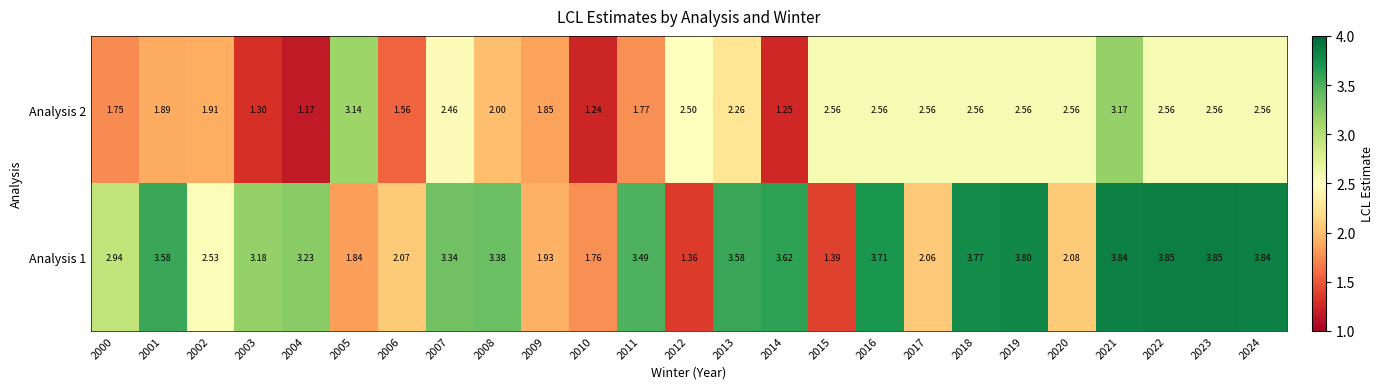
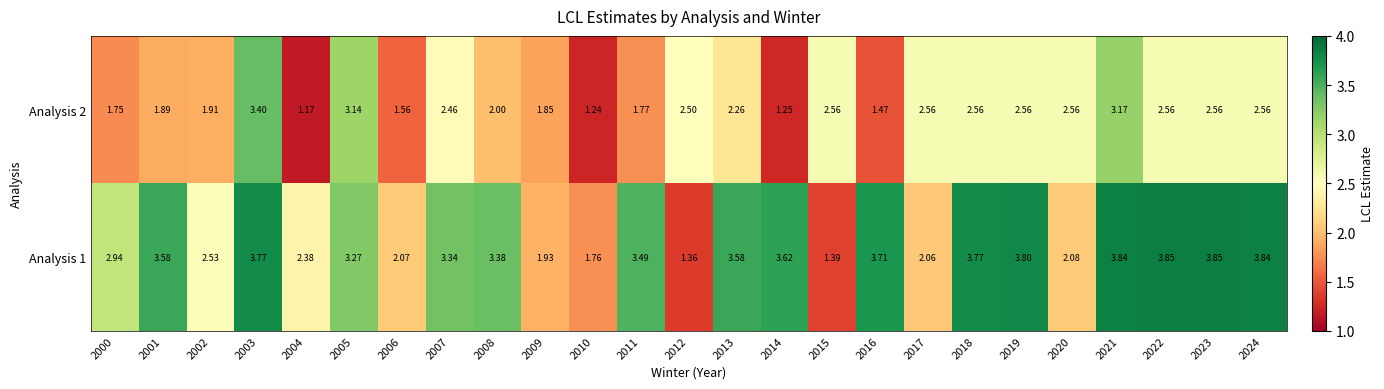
  {
    "Analysis 2": {
      "2000": 1.75,
      "2001": 1.89,
      "2002": 1.91,
-     "2003": 1.30,
+     "2003": 3.40,
      "2004": 1.17,
      "2005": 3.14,
      "2006": 1.56,
      "2007": 2.46,
      "2008": 2.00,
      "2009": 1.85,
      "2010": 1.24,
      "2011": 1.77,
      "2012": 2.50,
      "2013": 2.26,
      "2014": 1.25,
      "2015": 2.56,
-     "2016": 2.56,
+     "2016": 1.47,
      "2017": 2.56,
      "2018": 2.56,
      "2019": 2.56,
      "2020": 2.56,
      "2021": 3.17,
      "2022": 2.56,
      "2023": 2.56,
      "2024": 2.56
    },
    "Analysis 1": {
      "2000": 2.94,
      "2001": 3.58,
      "2002": 2.53,
-     "2003": 3.18,
-     "2004": 3.23,
-     "2005": 1.84,
+     "2003": 3.77,
+     "2004": 2.38,
+     "2005": 3.27,
      "2006": 2.07,
      "2007": 3.34,
      "2008": 3.38,
      "2009": 1.93,
      "2010": 1.76,
      "2011": 3.49,
      "2012": 1.36,
      "2013": 3.58,
      "2014": 3.62,
      "2015": 1.39,
      "2016": 3.71,
      "2017": 2.06,
      "2018": 3.77,
      "2019": 3.80,
      "2020": 2.08,
      "2021": 3.84,
      "2022": 3.85,
      "2023": 3.85,
      "2024": 3.84
    }
  }
